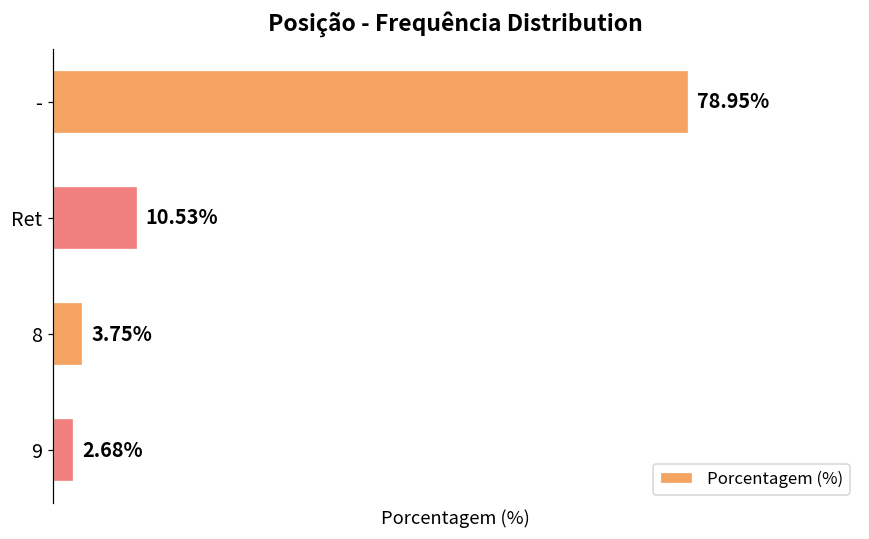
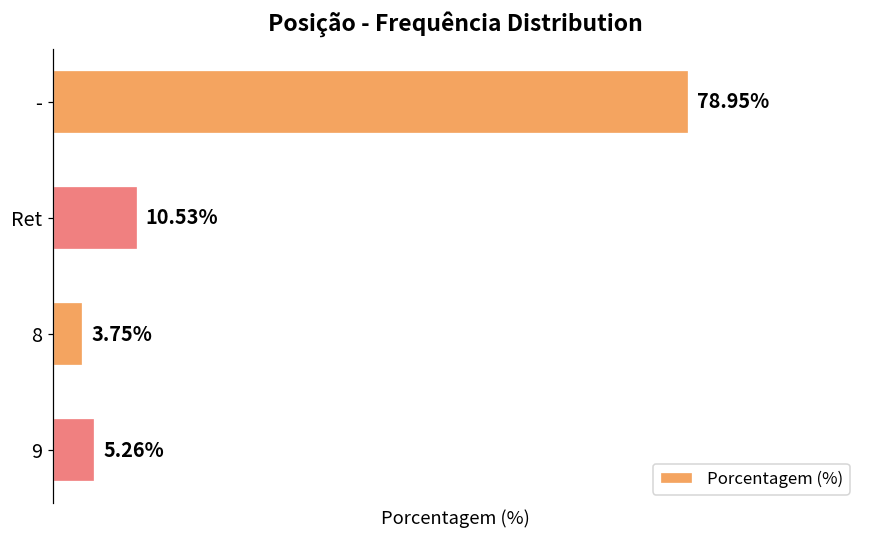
  {
    "-": "78.95%",
    "Ret": "10.53%",
    "8": "3.75%",
-   "9": "2.68%"
+   "9": "5.26%"
  }
